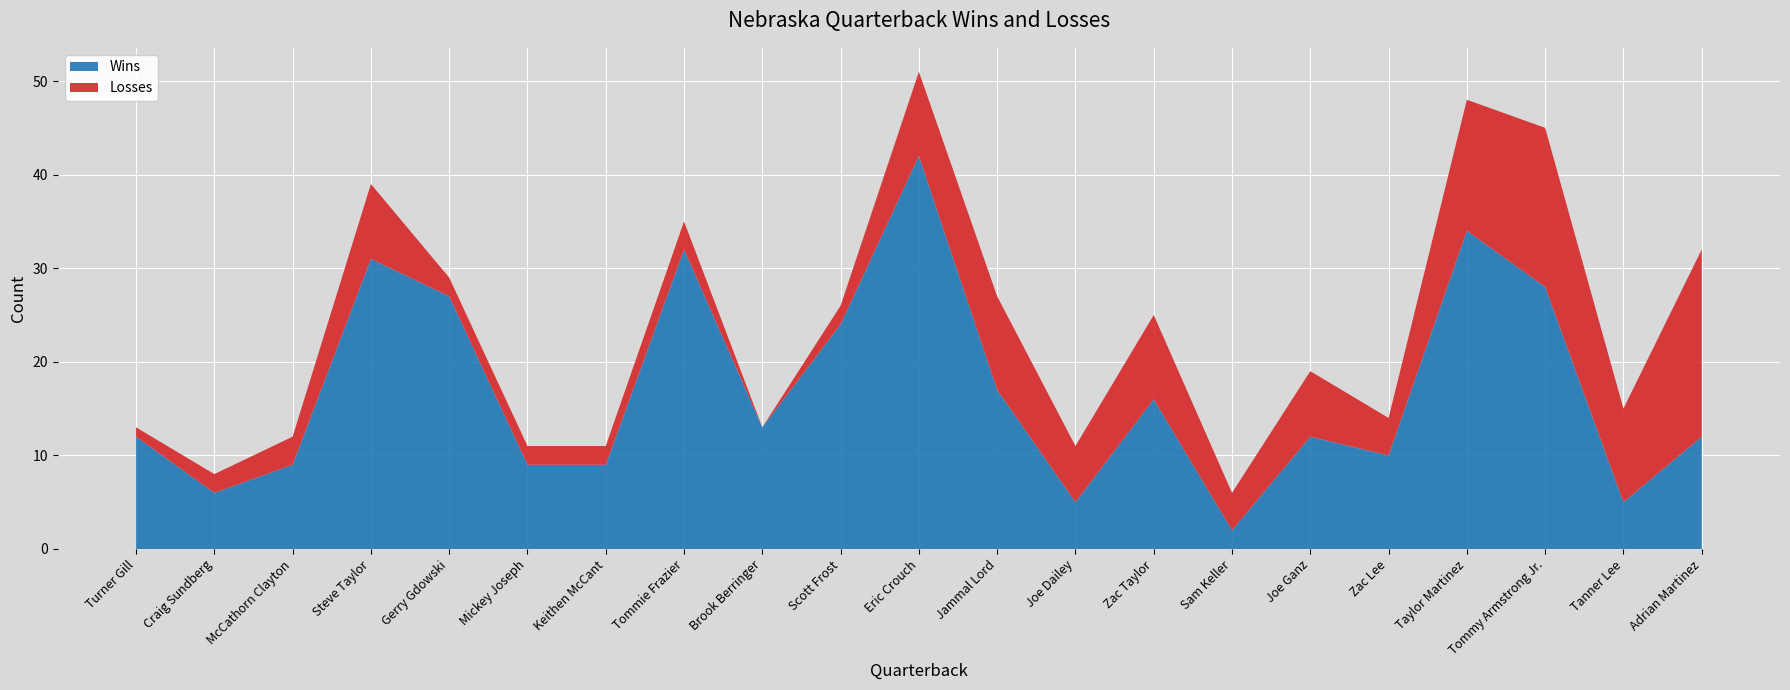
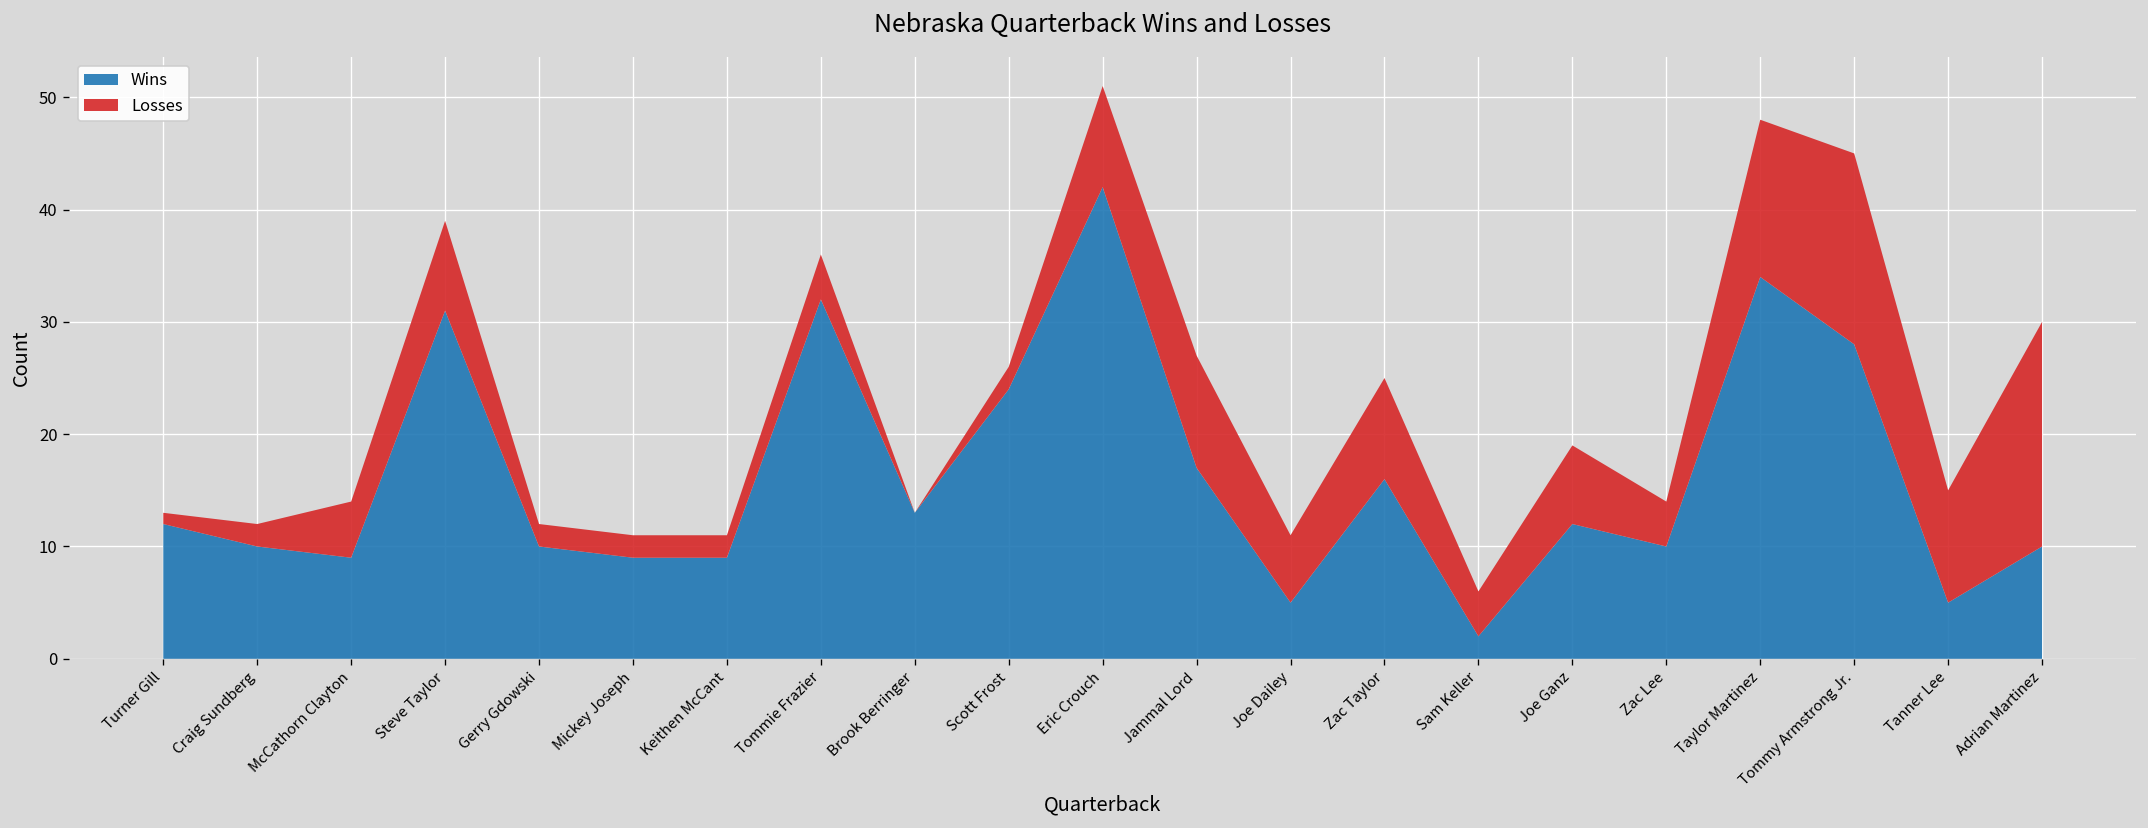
  {
    "Wins": {
      "Turner Gill": 12,
-     "Craig Sundberg": 6,
+     "Craig Sundberg": 10,
      "McCathorn Clayton": 9,
      "Steve Taylor": 31,
-     "Gerry Gdowski": 27,
+     "Gerry Gdowski": 10,
      "Mickey Joseph": 9,
      "Keithen McCant": 9,
      "Tommie Frazier": 32,
      "Scott Frost": 24,
      "Eric Crouch": 42,
      "Jammal Lord": 17,
      "Joe Dailey": 5,
      "Zac Taylor": 16,
      "Sam Keller": 2,
      "Joe Ganz": 12,
      "Zac Lee": 10,
      "Taylor Martinez": 34,
      "Tommy Armstrong Jr.": 28,
      "Tanner Lee": 5,
-     "Adrian Martinez": 12
+     "Adrian Martinez": 10
    },
    "Losses": {
      "Turner Gill": 1,
      "Craig Sundberg": 2,
-     "McCathorn Clayton": 3,
+     "McCathorn Clayton": 5,
      "Steve Taylor": 8,
      "Gerry Gdowski": 2,
      "Mickey Joseph": 2,
      "Keithen McCant": 2,
-     "Tommie Frazier": 3,
+     "Tommie Frazier": 4,
      "Scott Frost": 2,
      "Eric Crouch": 9,
      "Jammal Lord": 10,
      "Joe Dailey": 6,
      "Zac Taylor": 9,
      "Sam Keller": 4,
      "Joe Ganz": 7,
      "Zac Lee": 4,
      "Taylor Martinez": 14,
      "Tommy Armstrong Jr.": 17,
      "Tanner Lee": 10,
      "Adrian Martinez": 20
    }
  }
